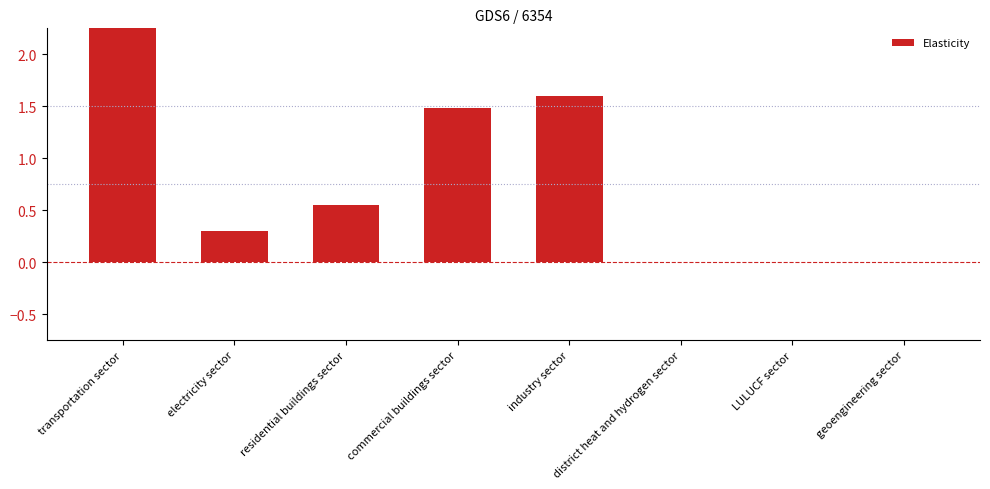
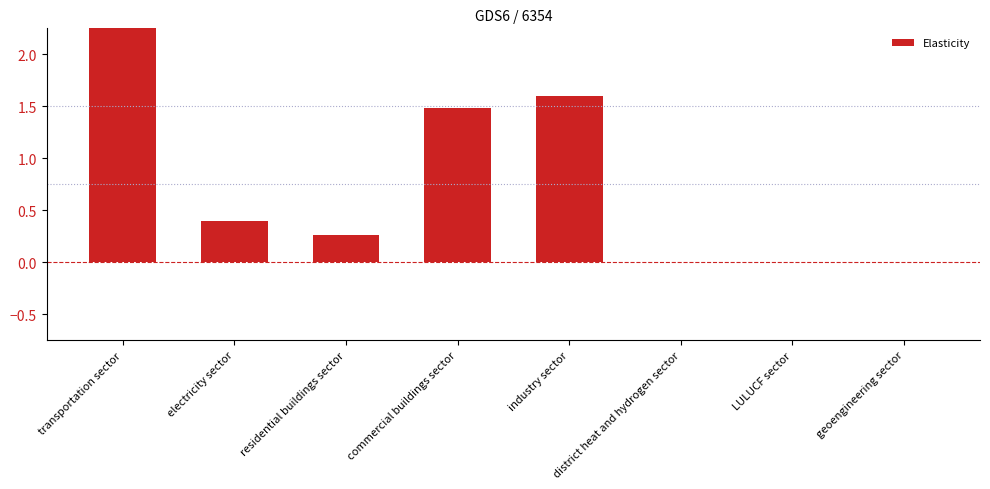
  {
-   "electricity sector": 0.30,
-   "residential buildings sector": 0.55,
+   "electricity sector": 0.40,
+   "residential buildings sector": 0.27,
    "commercial buildings sector": 1.49,
    "industry sector": 1.60,
    "district heat and hydrogen sector": 0.00,
    "LULUCF sector": 0.00,
    "geoengineering sector": 0.00
  }
